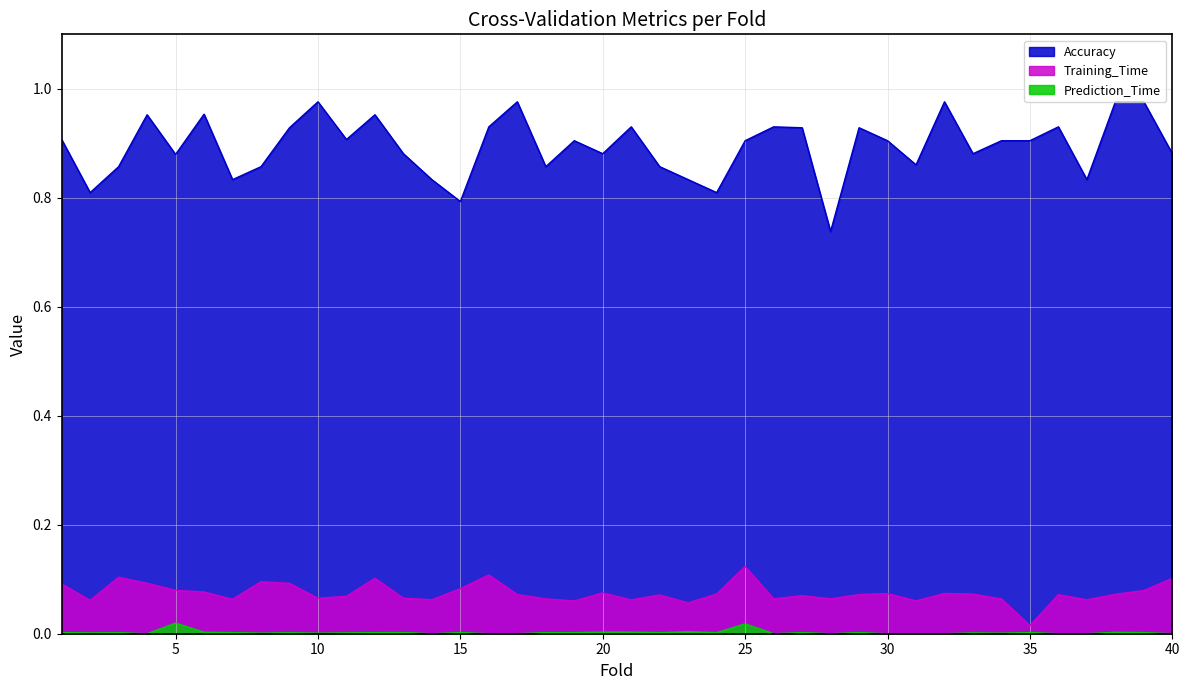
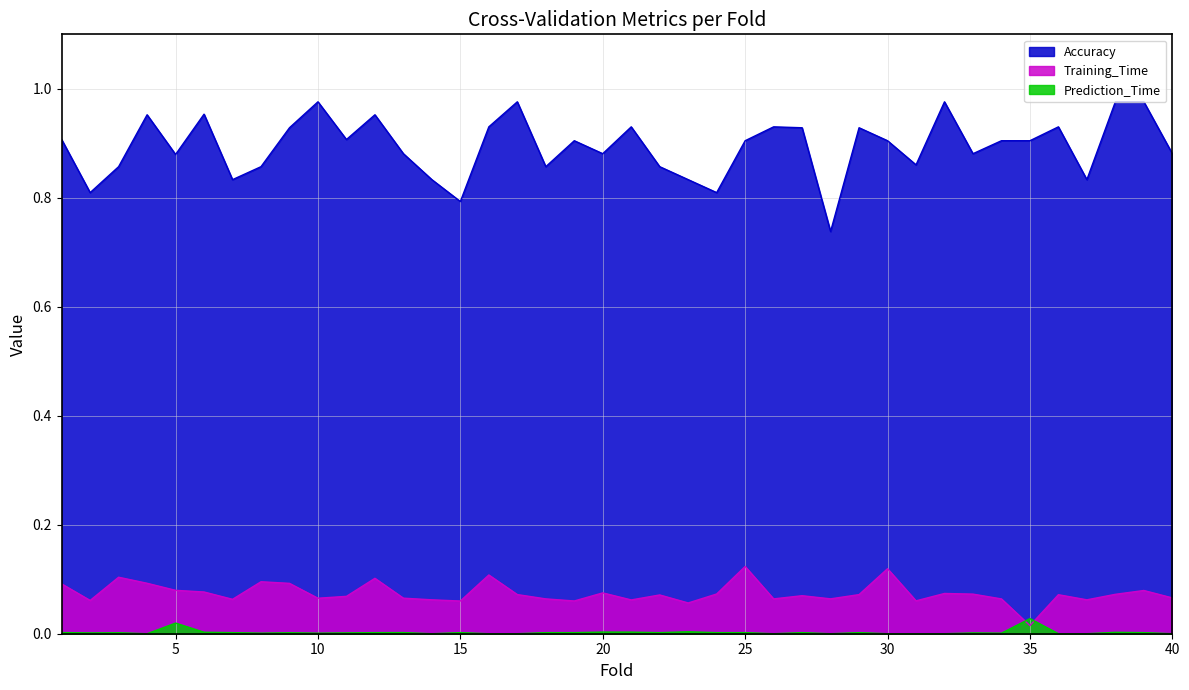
  {
    "Accuracy": {
      "5": 0.88,
      "10": 0.98,
      "15": 0.79,
      "20": 0.88,
      "25": 0.90,
      "30": 0.90,
      "35": 0.90,
      "40": 0.88
    },
    "Training_Time": {
      "5": 0.08,
      "10": 0.07,
-     "15": 0.08,
+     "15": 0.06,
      "20": 0.07,
      "25": 0.12,
-     "30": 0.07,
+     "30": 0.12,
      "35": 0.01,
-     "40": 0.10
+     "40": 0.07
    },
    "Prediction_Time": {
      "5": 0.02,
      "10": 0.00,
      "15": 0.00,
      "20": 0.00,
-     "25": 0.02,
+     "25": 0.00,
      "30": 0.00,
-     "35": 0.00,
+     "35": 0.03,
      "40": 0.00
    }
  }
